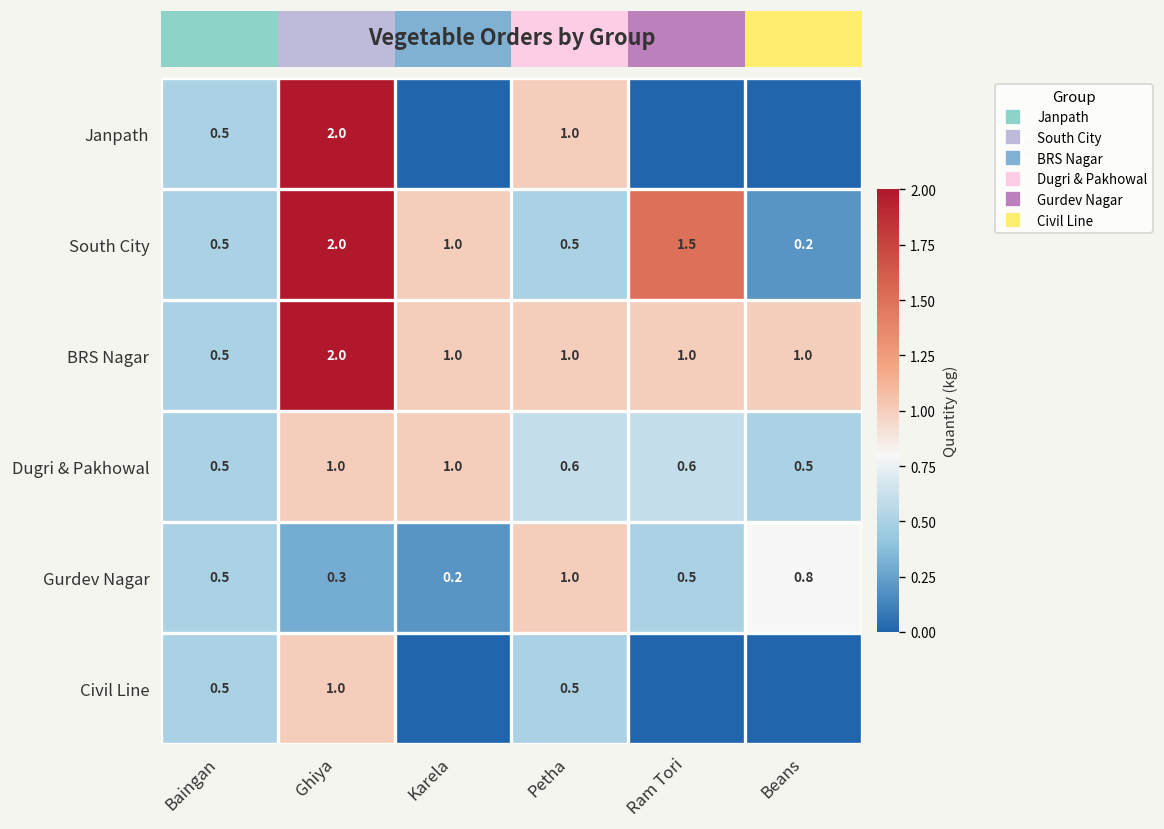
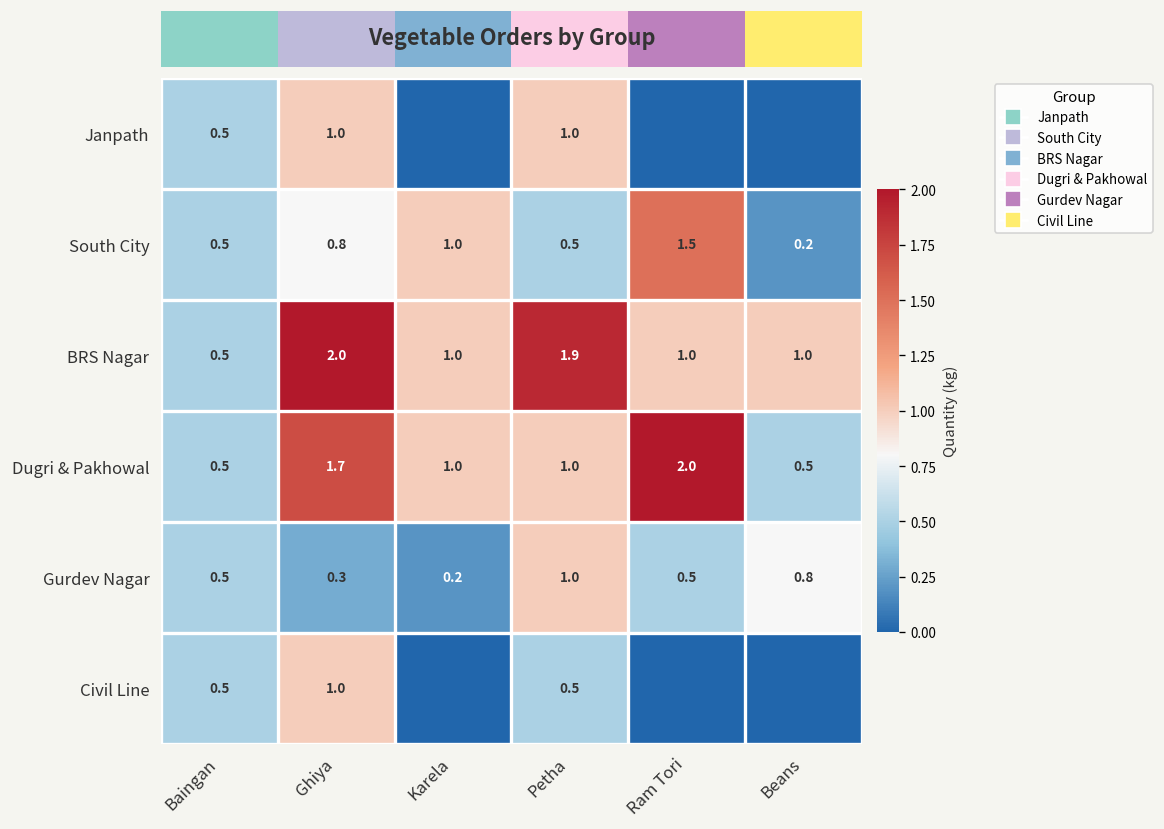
  {
    "Janpath": {
      "Baingan": 0.5,
-     "Ghiya": 2.0,
+     "Ghiya": 1.0,
      "Petha": 1.0
    },
    "South City": {
      "Baingan": 0.5,
-     "Ghiya": 2.0,
+     "Ghiya": 0.8,
      "Karela": 1.0,
      "Petha": 0.5,
      "Ram Tori": 1.5,
      "Beans": 0.2
    },
    "BRS Nagar": {
      "Baingan": 0.5,
      "Ghiya": 2.0,
      "Karela": 1.0,
-     "Petha": 1.0,
+     "Petha": 1.9,
      "Ram Tori": 1.0,
      "Beans": 1.0
    },
    "Dugri & Pakhowal": {
      "Baingan": 0.5,
-     "Ghiya": 1.0,
+     "Ghiya": 1.7,
      "Karela": 1.0,
-     "Petha": 0.6,
-     "Ram Tori": 0.6,
+     "Petha": 1.0,
+     "Ram Tori": 2.0,
      "Beans": 0.5
    },
    "Gurdev Nagar": {
      "Baingan": 0.5,
      "Ghiya": 0.3,
      "Karela": 0.2,
      "Petha": 1.0,
      "Ram Tori": 0.5,
      "Beans": 0.8
    },
    "Civil Line": {
      "Baingan": 0.5,
      "Ghiya": 1.0,
      "Petha": 0.5
    }
  }
